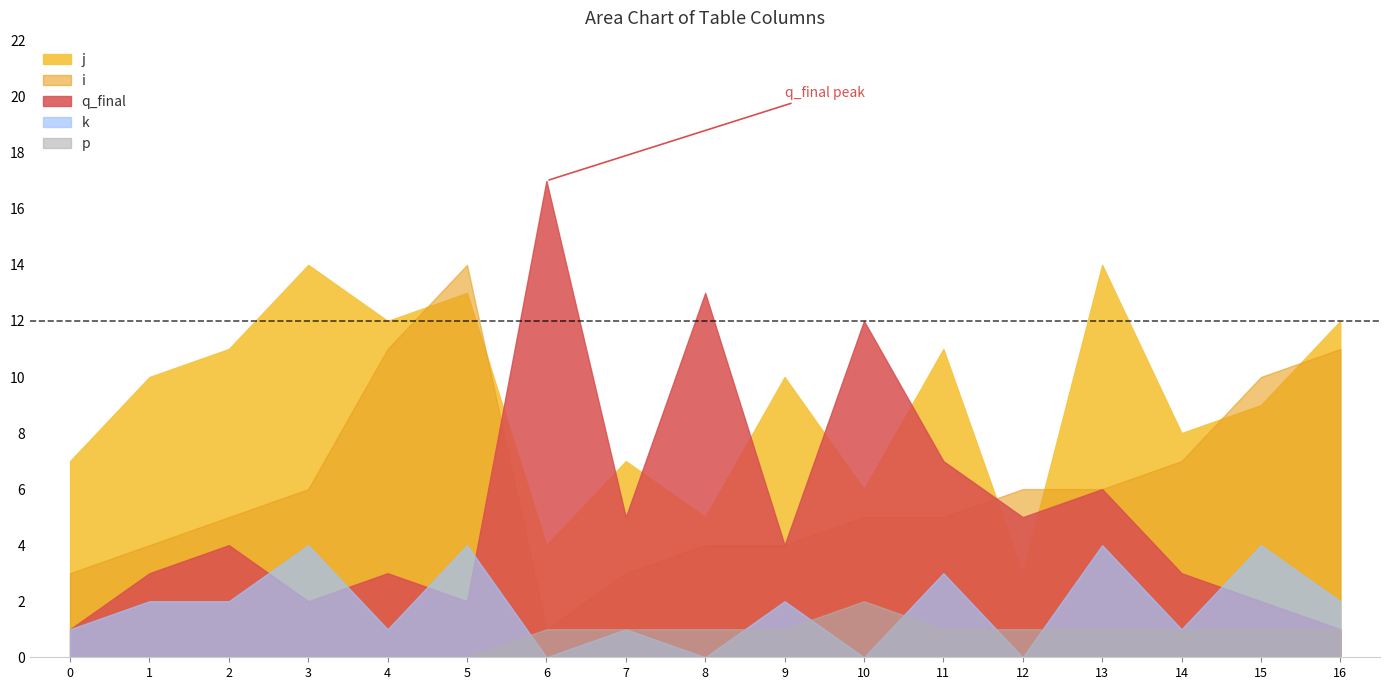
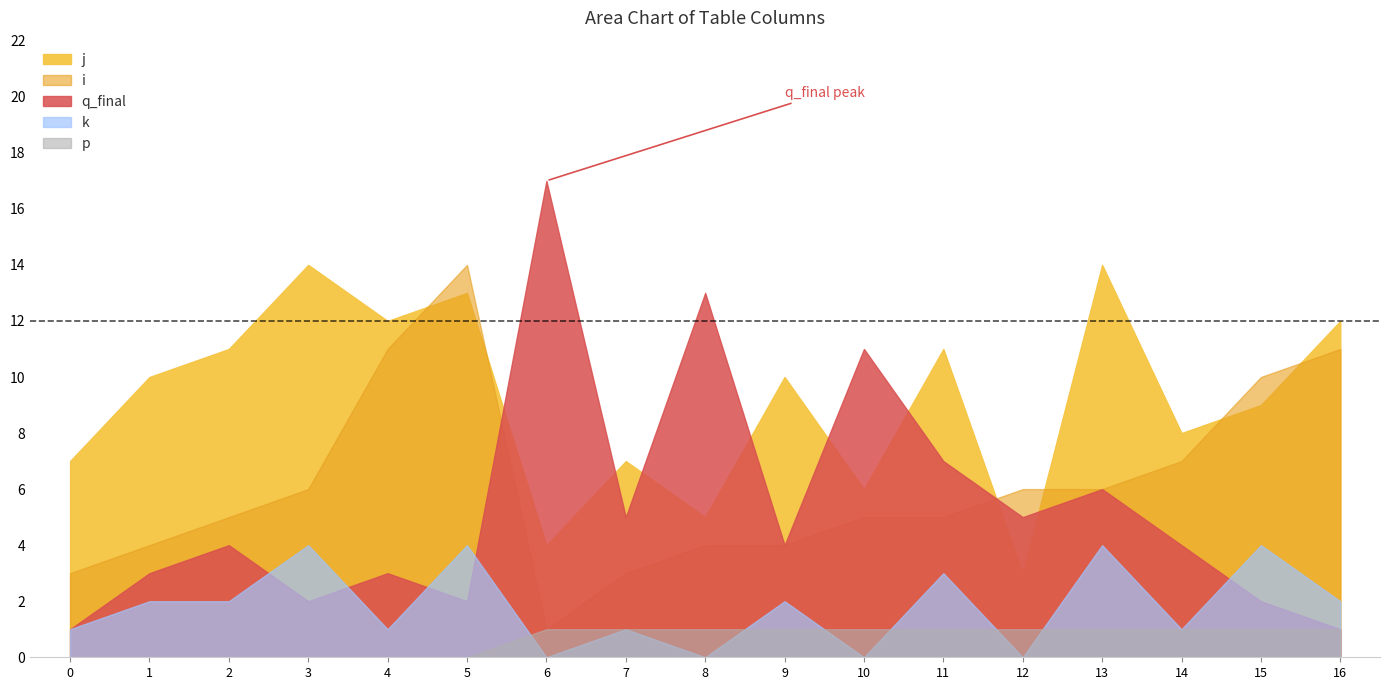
  {
    "q_final": {
      "1": 3,
      "2": 4,
      "3": 2,
      "4": 3,
      "5": 2,
      "6": 17,
      "7": 5,
      "8": 13,
-     "10": 12,
+     "10": 11,
      "11": 7,
      "12": 5,
-     "14": 3,
+     "14": 4,
      "15": 2
    },
    "k": {
      "1": 2,
      "2": 2,
      "3": 4,
      "4": 1,
      "5": 4,
      "6": 0,
      "8": 0,
      "9": 2,
      "10": 0,
      "11": 3,
      "12": 0,
      "13": 4,
      "15": 4,
      "16": 2
    },
    "p": {
      "0": 0,
      "1": 0,
      "2": 0,
      "3": 0,
      "4": 0,
      "5": 0,
      "8": 1,
      "9": 1,
-     "10": 2,
+     "10": 1,
      "11": 1,
      "12": 1,
      "13": 1,
      "15": 1
    }
  }
